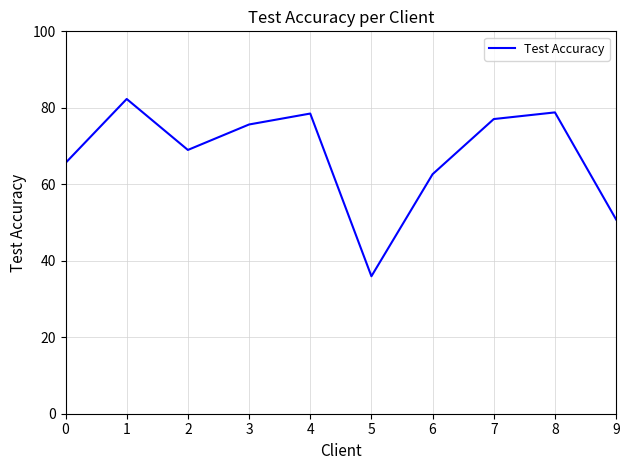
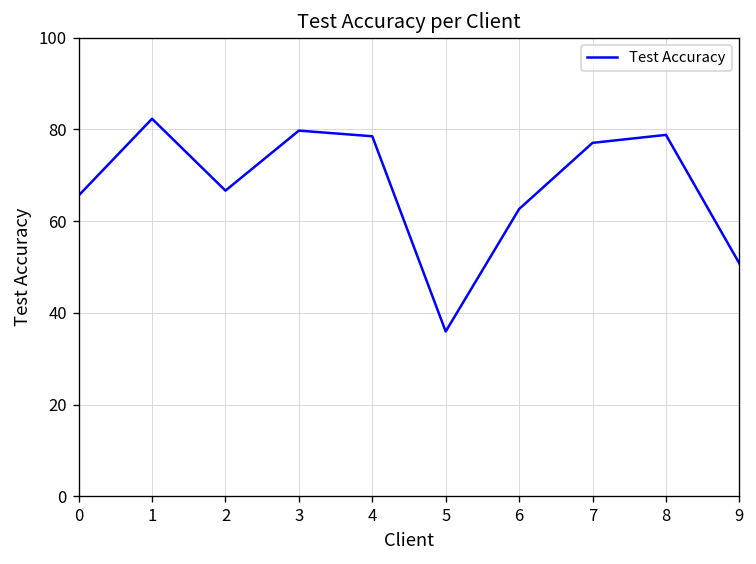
  {
    "0": 66,
    "1": 82,
-   "2": 69,
-   "3": 76,
+   "2": 67,
+   "3": 80,
    "4": 79,
    "5": 36,
    "6": 63,
    "7": 77,
    "8": 79,
    "9": 51
  }
